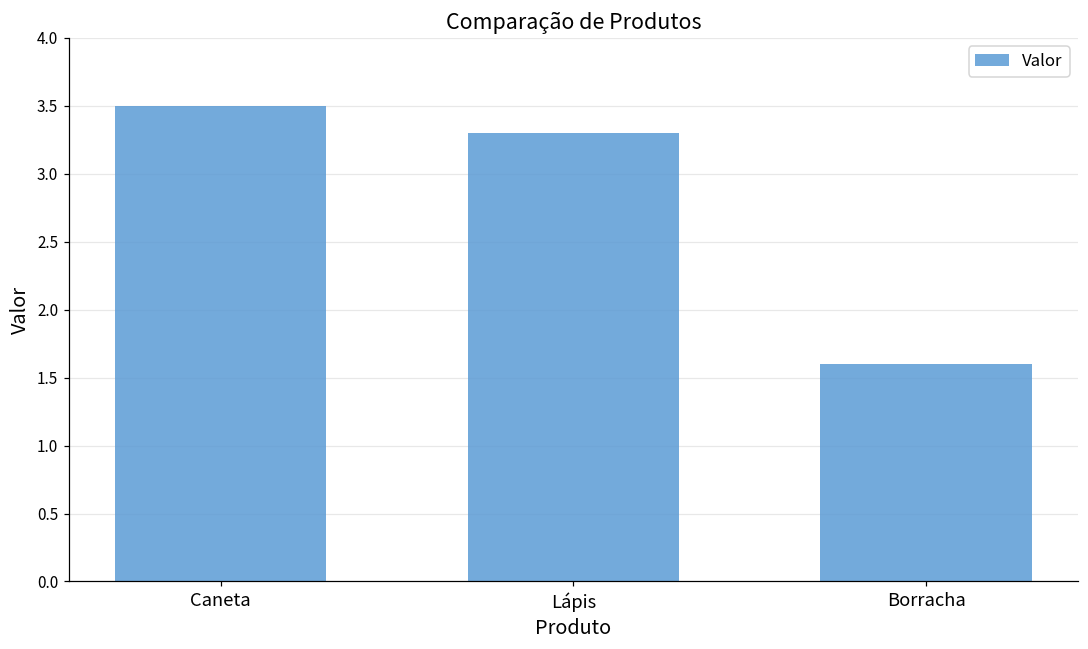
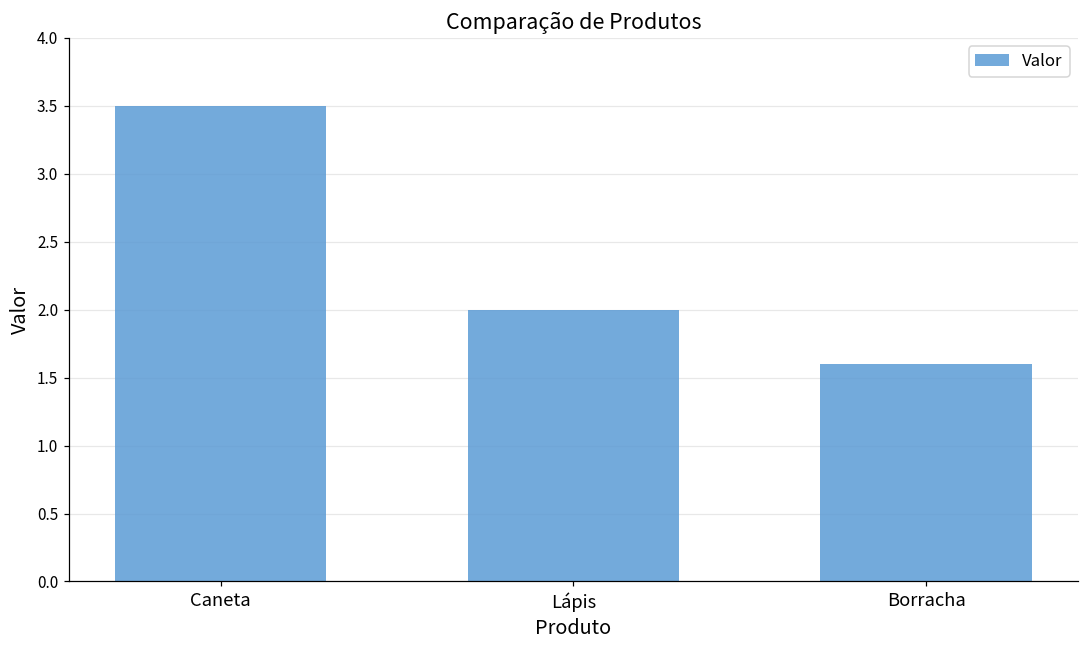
  {
    "Caneta": 3.5,
-   "Lápis": 3.3,
+   "Lápis": 2.0,
    "Borracha": 1.6
  }
